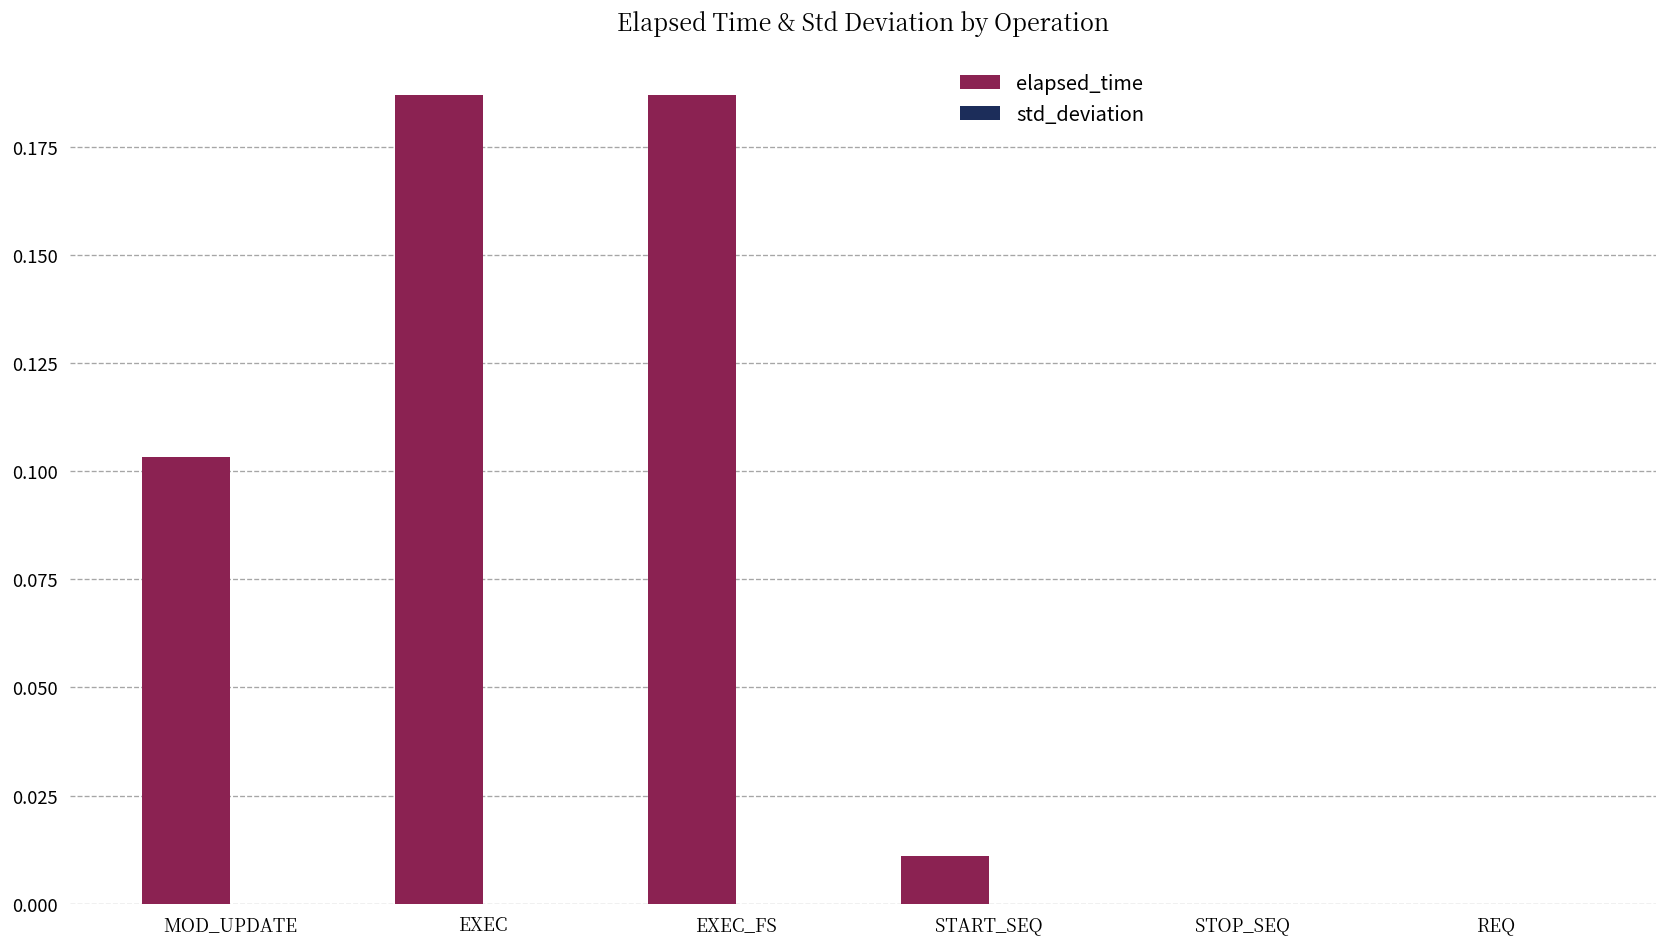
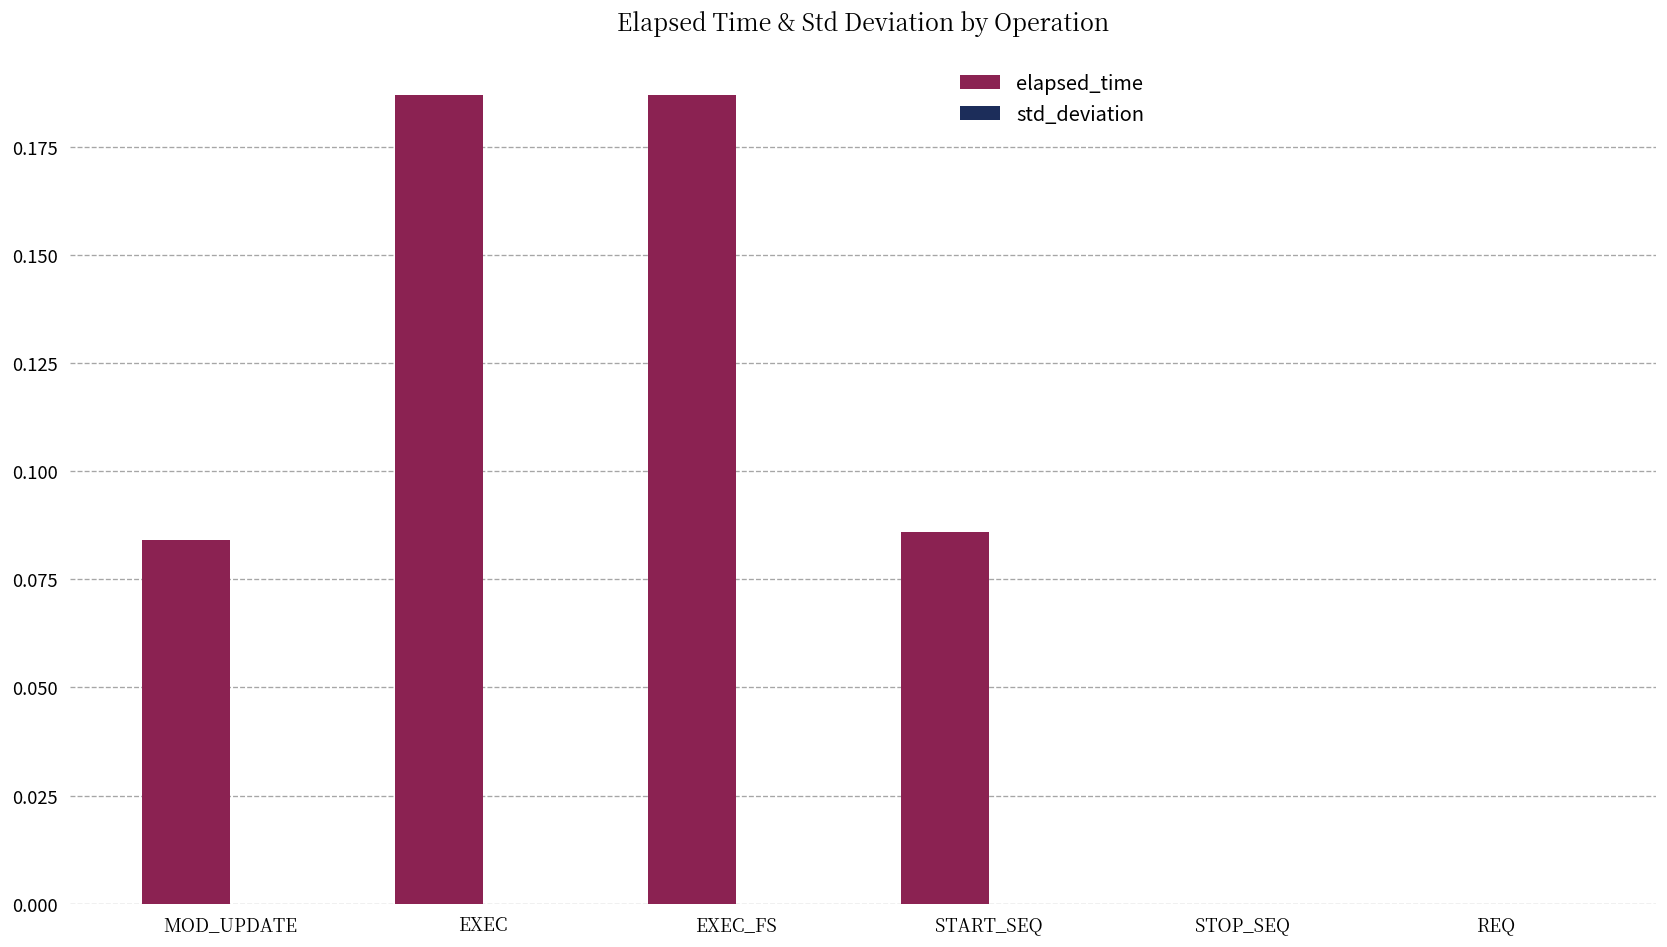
  {
    "elapsed_time": {
-     "MOD_UPDATE": 0.103,
+     "MOD_UPDATE": 0.084,
      "EXEC": 0.187,
      "EXEC_FS": 0.187,
-     "START_SEQ": 0.011
+     "START_SEQ": 0.086
    },
    "std_deviation": {
      "START_SEQ": 0.000
    }
  }
